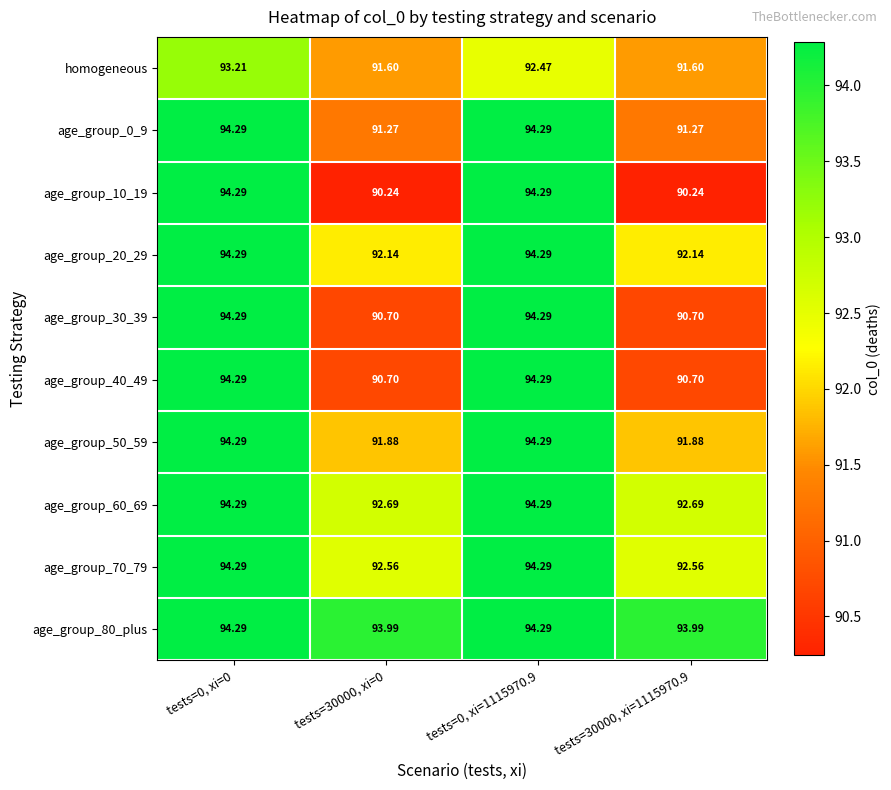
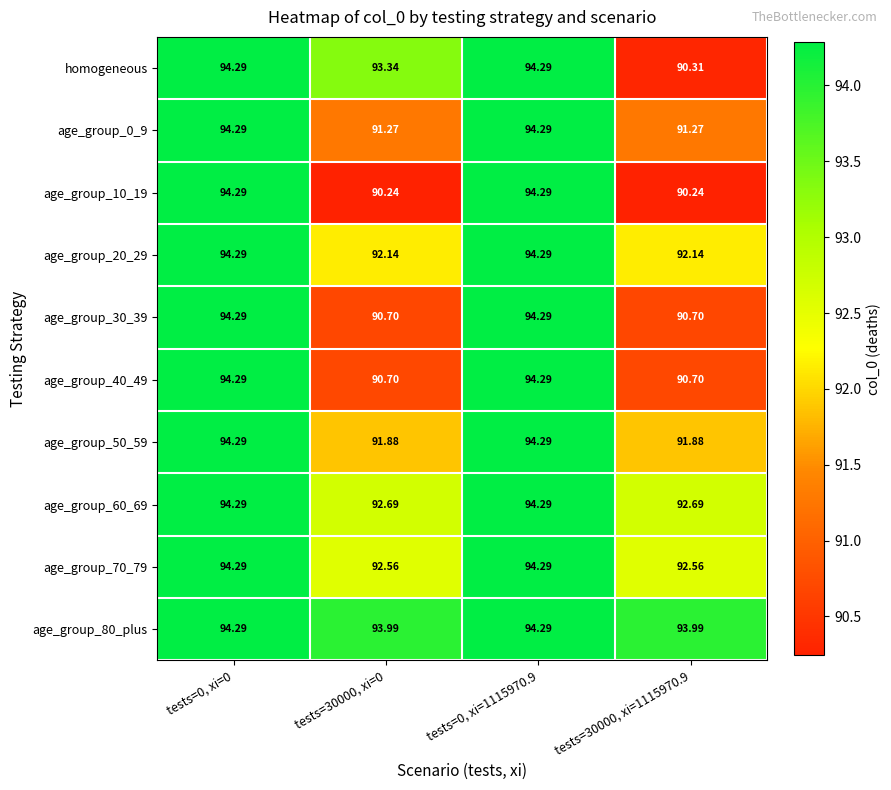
  {
    "homogeneous": {
-     "tests=0, xi=0": 93.21,
-     "tests=30000, xi=0": 91.60,
-     "tests=0, xi=1115970.9": 92.47,
-     "tests=30000, xi=1115970.9": 91.60
+     "tests=0, xi=0": 94.29,
+     "tests=30000, xi=0": 93.34,
+     "tests=0, xi=1115970.9": 94.29,
+     "tests=30000, xi=1115970.9": 90.31
    },
    "age_group_0_9": {
      "tests=0, xi=0": 94.29,
      "tests=30000, xi=0": 91.27,
      "tests=0, xi=1115970.9": 94.29,
      "tests=30000, xi=1115970.9": 91.27
    },
    "age_group_10_19": {
      "tests=0, xi=0": 94.29,
      "tests=30000, xi=0": 90.24,
      "tests=0, xi=1115970.9": 94.29,
      "tests=30000, xi=1115970.9": 90.24
    },
    "age_group_20_29": {
      "tests=0, xi=0": 94.29,
      "tests=30000, xi=0": 92.14,
      "tests=0, xi=1115970.9": 94.29,
      "tests=30000, xi=1115970.9": 92.14
    },
    "age_group_30_39": {
      "tests=0, xi=0": 94.29,
      "tests=30000, xi=0": 90.70,
      "tests=0, xi=1115970.9": 94.29,
      "tests=30000, xi=1115970.9": 90.70
    },
    "age_group_40_49": {
      "tests=0, xi=0": 94.29,
      "tests=30000, xi=0": 90.70,
      "tests=0, xi=1115970.9": 94.29,
      "tests=30000, xi=1115970.9": 90.70
    },
    "age_group_50_59": {
      "tests=0, xi=0": 94.29,
      "tests=30000, xi=0": 91.88,
      "tests=0, xi=1115970.9": 94.29,
      "tests=30000, xi=1115970.9": 91.88
    },
    "age_group_60_69": {
      "tests=0, xi=0": 94.29,
      "tests=30000, xi=0": 92.69,
      "tests=0, xi=1115970.9": 94.29,
      "tests=30000, xi=1115970.9": 92.69
    },
    "age_group_70_79": {
      "tests=0, xi=0": 94.29,
      "tests=30000, xi=0": 92.56,
      "tests=0, xi=1115970.9": 94.29,
      "tests=30000, xi=1115970.9": 92.56
    },
    "age_group_80_plus": {
      "tests=0, xi=0": 94.29,
      "tests=30000, xi=0": 93.99,
      "tests=0, xi=1115970.9": 94.29,
      "tests=30000, xi=1115970.9": 93.99
    }
  }
